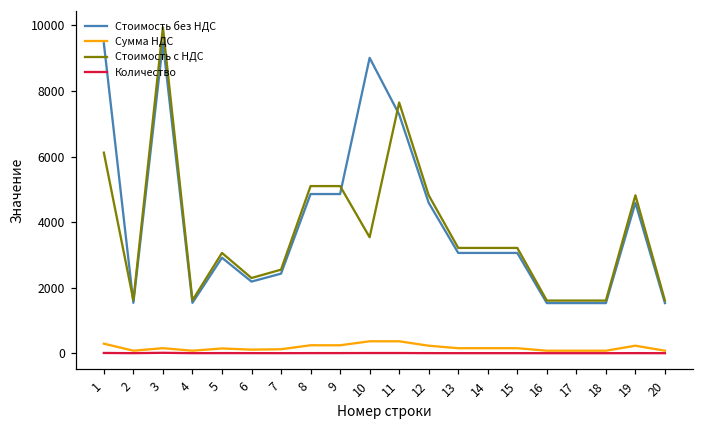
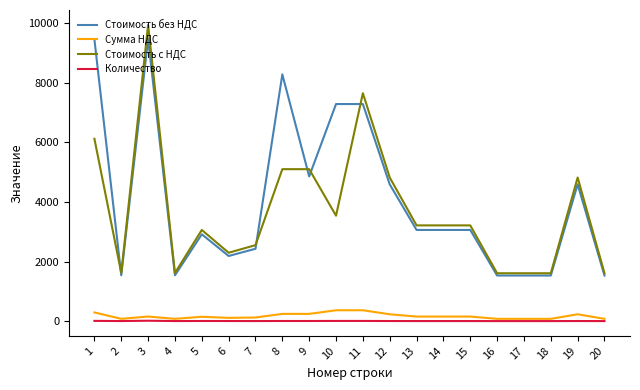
  {
    "Стоимость без НДС": {
      "1": 9500,
      "3": 9500,
      "5": 2900,
      "6": 2200,
      "7": 2400,
-     "8": 4900,
+     "8": 8300,
      "9": 4900,
-     "10": 9000,
+     "10": 7300,
      "11": 7300,
      "12": 4600,
      "13": 3100,
      "14": 3100,
      "15": 3100,
      "19": 4600
    },
    "Сумма НДС": {
      "1": 300,
      "3": 200,
      "5": 100,
      "6": 100,
      "7": 100,
      "8": 200,
      "9": 200,
      "10": 400,
      "11": 400,
      "12": 200,
      "13": 200,
      "14": 200,
      "15": 200,
      "19": 200
    },
    "Стоимость с НДС": {
      "1": 6100,
      "3": 9900,
      "5": 3100,
      "6": 2300,
      "7": 2600,
      "8": 5100,
      "9": 5100,
      "10": 3500,
      "11": 7700,
      "12": 4800,
      "13": 3200,
      "14": 3200,
      "15": 3200,
      "19": 4800
    },
    "Количество": {
      "1": 0,
      "3": 0,
      "5": 0,
      "6": 0,
      "7": 0,
      "8": 0,
      "9": 0,
      "10": 0,
      "11": 0,
      "12": 0,
      "13": 0,
      "14": 0,
      "15": 0,
      "19": 0
    }
  }
